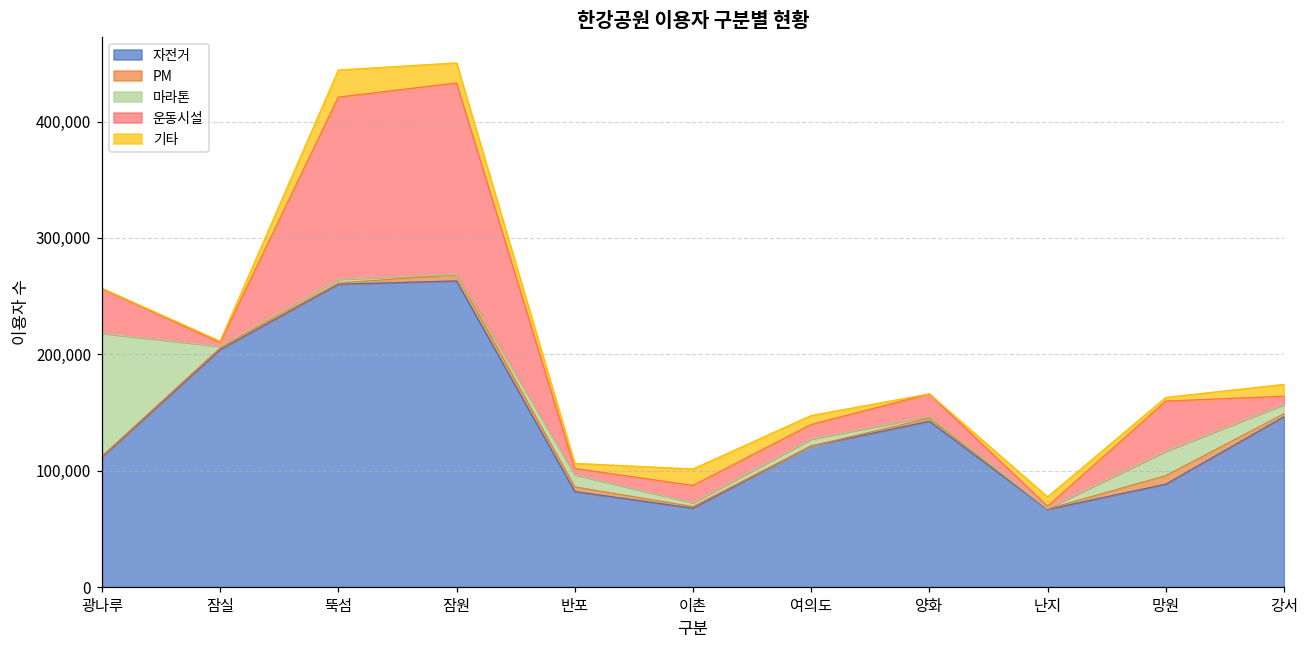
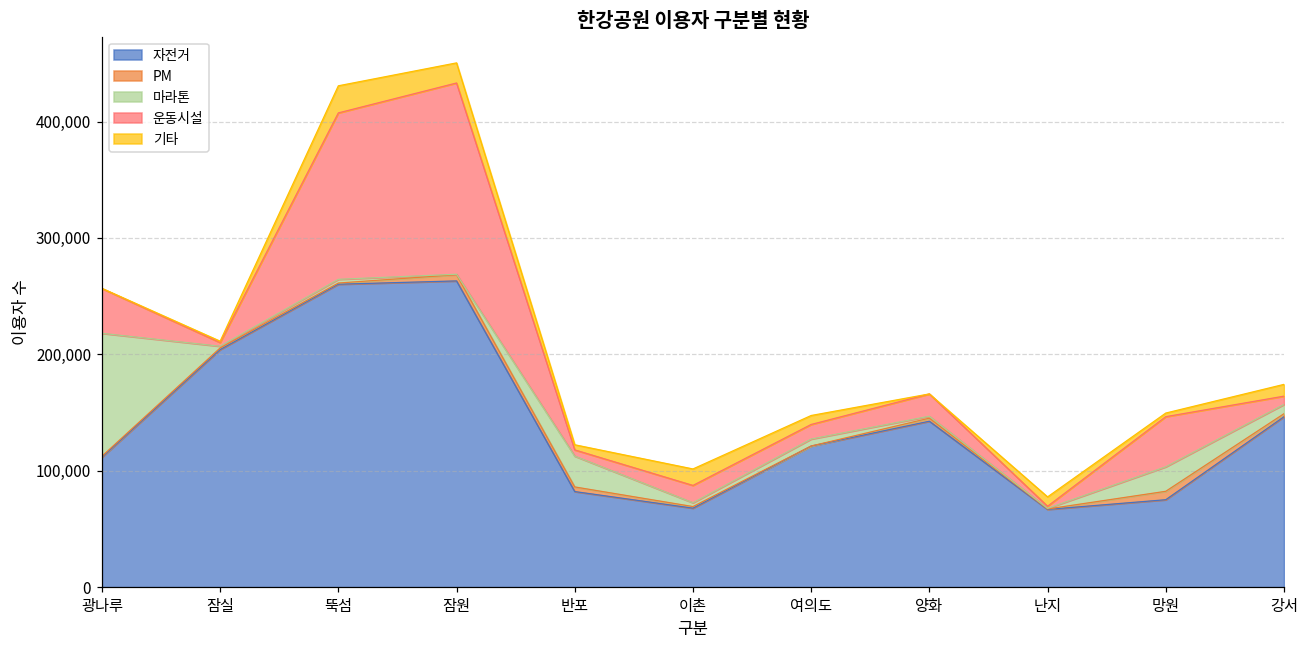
  {
    "자전거": {
      "잠원": "263,000",
      "반포": "82,000",
      "양화": "143,000",
-     "망원": "88,000",
+     "망원": "75,000",
      "강서": "146,000"
    },
    "PM": {
      "반포": "4,000",
      "망원": "7,000",
      "강서": "3,000"
    },
    "마라톤": {
      "광나루": "106,000",
      "뚝섬": "3,000",
-     "반포": "11,000",
+     "반포": "26,000",
      "이촌": "3,000",
      "여의도": "6,000",
      "망원": "21,000",
      "강서": "8,000"
    },
    "운동시설": {
-     "뚝섬": "157,000",
+     "뚝섬": "143,000",
      "잠원": "164,000",
      "반포": "5,000",
      "이촌": "15,000",
      "여의도": "13,000",
      "망원": "43,000",
      "강서": "7,000"
    },
    "기타": {
      "뚝섬": "23,000",
      "잠원": "17,000",
      "반포": "4,000",
      "이촌": "14,000",
      "여의도": "8,000",
      "난지": "8,000",
      "망원": "3,000",
      "강서": "10,000"
    }
  }
